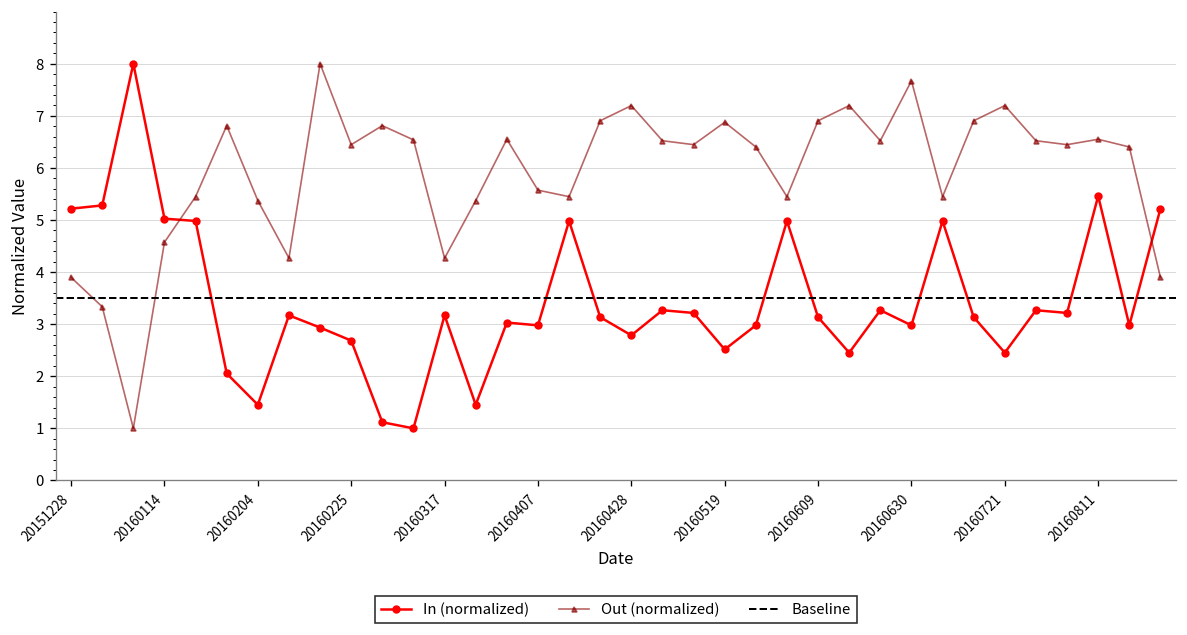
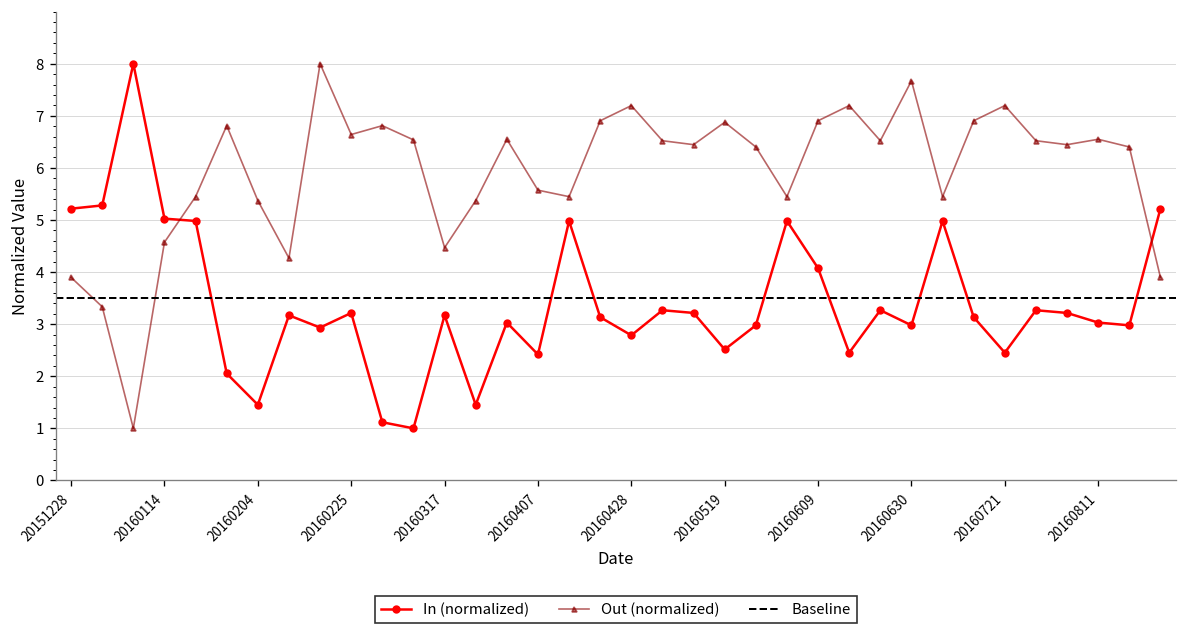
  {
    "In (normalized)": {
      "20151228": 5.2,
      "20160114": 5.0,
      "20160204": 1.5,
-     "20160225": 2.7,
+     "20160225": 3.2,
      "20160317": 3.2,
-     "20160407": 3.0,
+     "20160407": 2.4,
      "20160428": 2.8,
      "20160519": 2.5,
-     "20160609": 3.1,
+     "20160609": 4.1,
      "20160630": 3.0,
      "20160721": 2.5,
-     "20160811": 5.5
+     "20160811": 3.0
    },
    "Out (normalized)": {
      "20151228": 3.9,
      "20160114": 4.6,
      "20160204": 5.4,
-     "20160225": 6.4,
-     "20160317": 4.3,
+     "20160225": 6.6,
+     "20160317": 4.5,
      "20160407": 5.6,
      "20160428": 7.2,
      "20160519": 6.9,
      "20160609": 6.9,
      "20160630": 7.7,
      "20160721": 7.2,
      "20160811": 6.5
    }
  }
